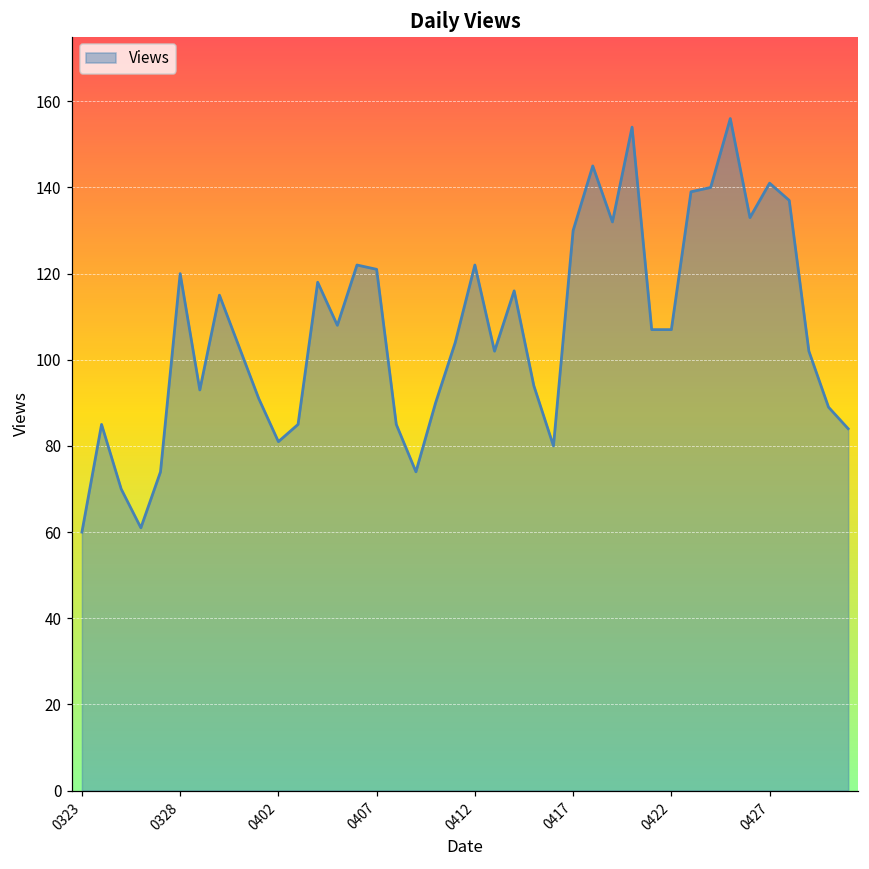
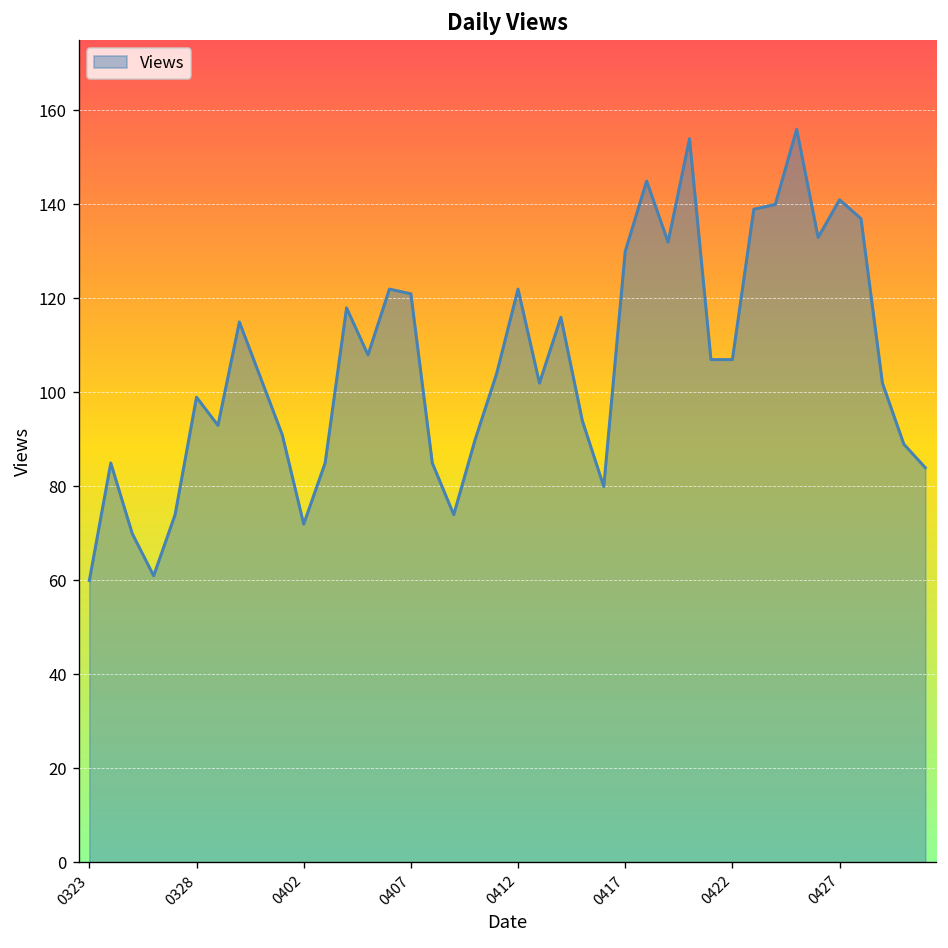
  {
    "0323": 60,
-   "0328": 120,
-   "0402": 81,
+   "0328": 99,
+   "0402": 72,
    "0407": 121,
    "0412": 122,
    "0417": 130,
    "0422": 107,
    "0427": 141
  }
